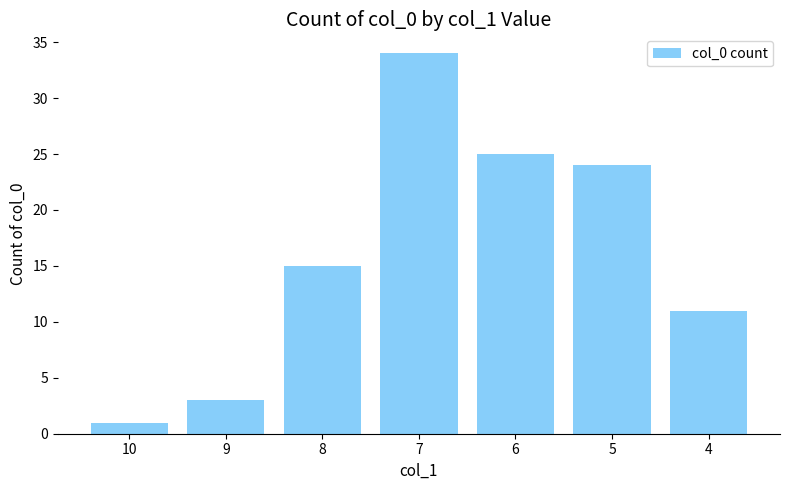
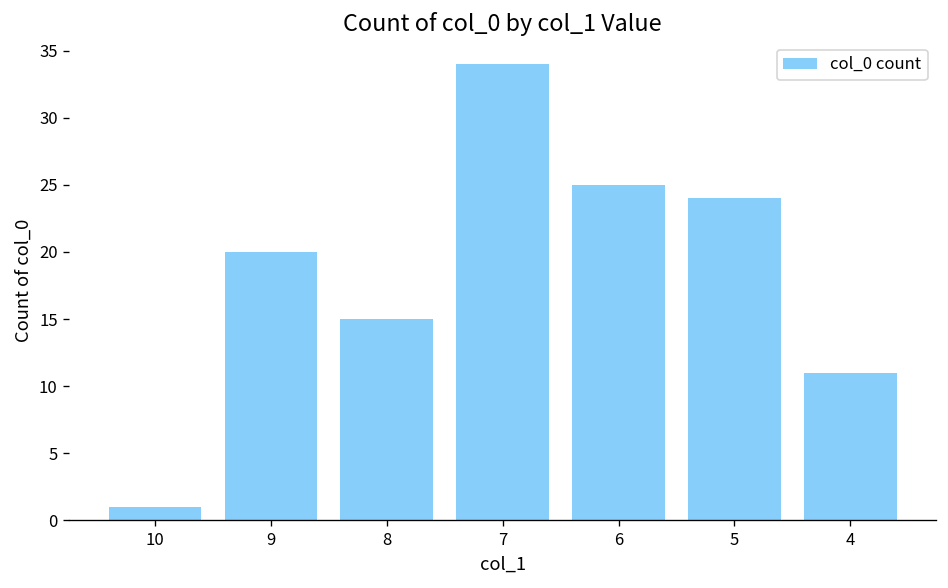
  {
    "10": 1,
-   "9": 3,
+   "9": 20,
    "8": 15,
    "7": 34,
    "6": 25,
    "5": 24,
    "4": 11
  }
